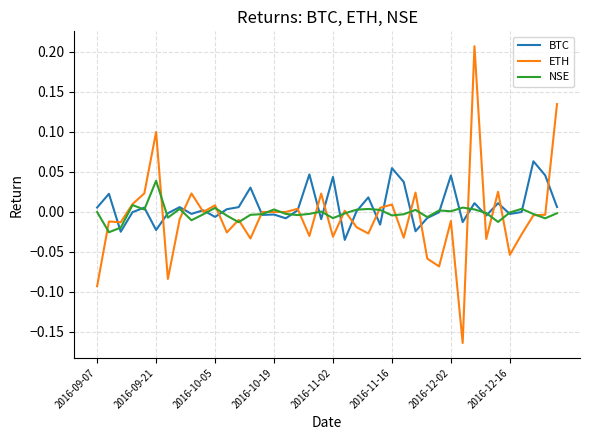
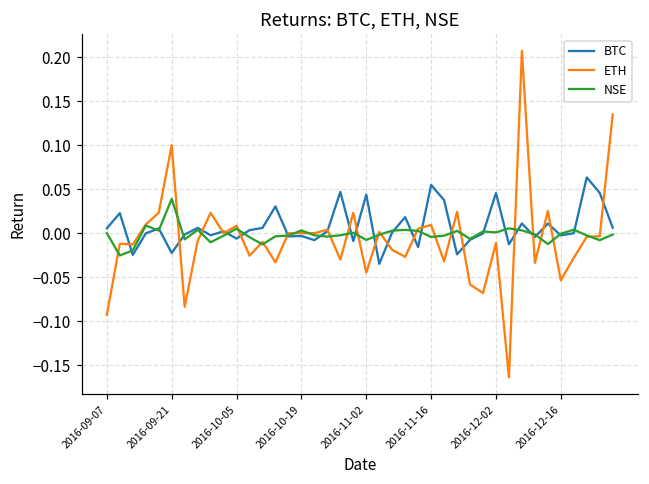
  {
    "BTC": {
      "2016-09-07": 0.01,
      "2016-09-21": -0.02,
      "2016-10-05": -0.01,
      "2016-11-02": 0.04,
      "2016-11-16": 0.05,
      "2016-12-02": 0.05
    },
    "ETH": {
      "2016-09-07": -0.09,
      "2016-09-21": 0.10,
      "2016-10-05": 0.01,
-     "2016-11-02": -0.03,
+     "2016-11-02": -0.04,
      "2016-11-16": 0.01,
      "2016-12-02": -0.01,
      "2016-12-16": -0.05
    },
    "NSE": {
      "2016-09-07": 0.00,
      "2016-09-21": 0.04,
      "2016-10-05": 0.01,
      "2016-11-02": -0.01,
      "2016-11-16": 0.00,
      "2016-12-02": 0.00
    }
  }
